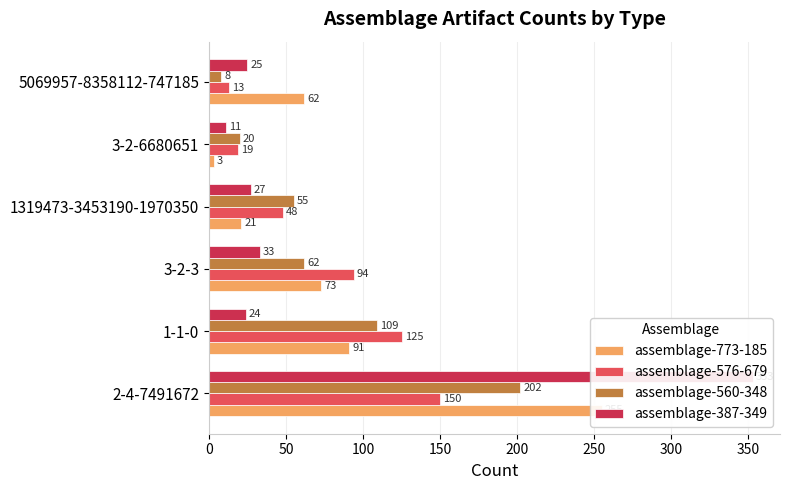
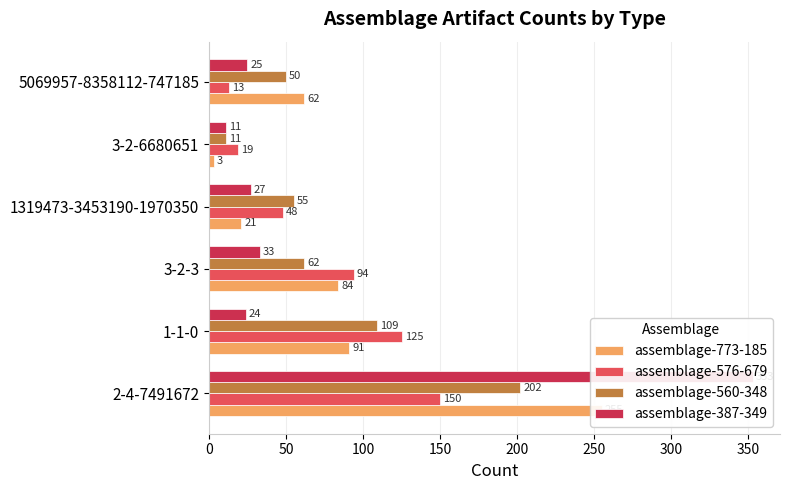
  {
    "assemblage-773-185": {
      "5069957-8358112-747185": 62,
      "3-2-6680651": 3,
      "1319473-3453190-1970350": 21,
-     "3-2-3": 73,
+     "3-2-3": 84,
      "1-1-0": 91
    },
    "assemblage-560-348": {
-     "5069957-8358112-747185": 8,
-     "3-2-6680651": 20,
+     "5069957-8358112-747185": 50,
+     "3-2-6680651": 11,
      "1319473-3453190-1970350": 55,
      "3-2-3": 62,
      "1-1-0": 109,
      "2-4-7491672": 202
    }
  }
